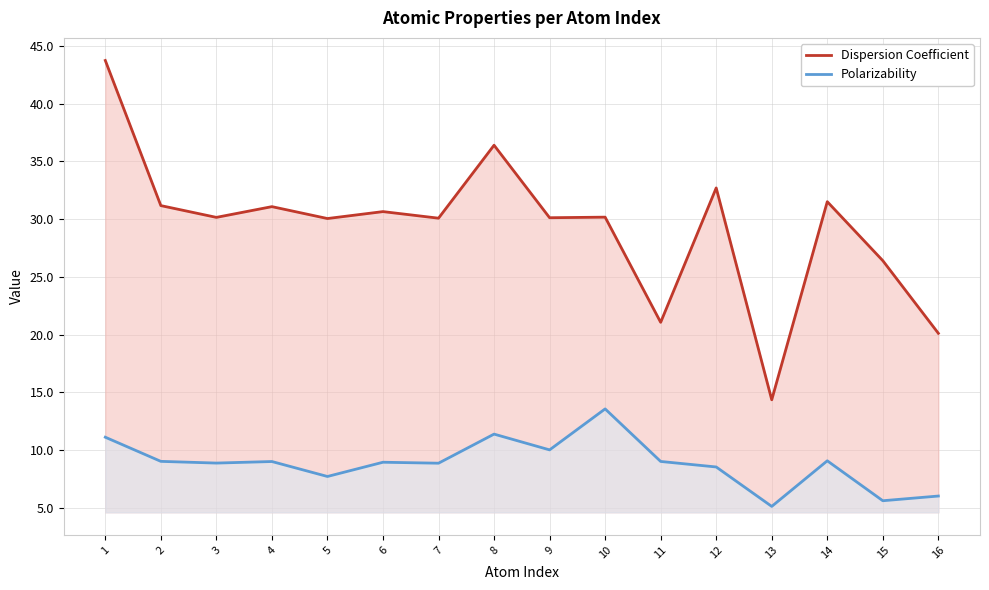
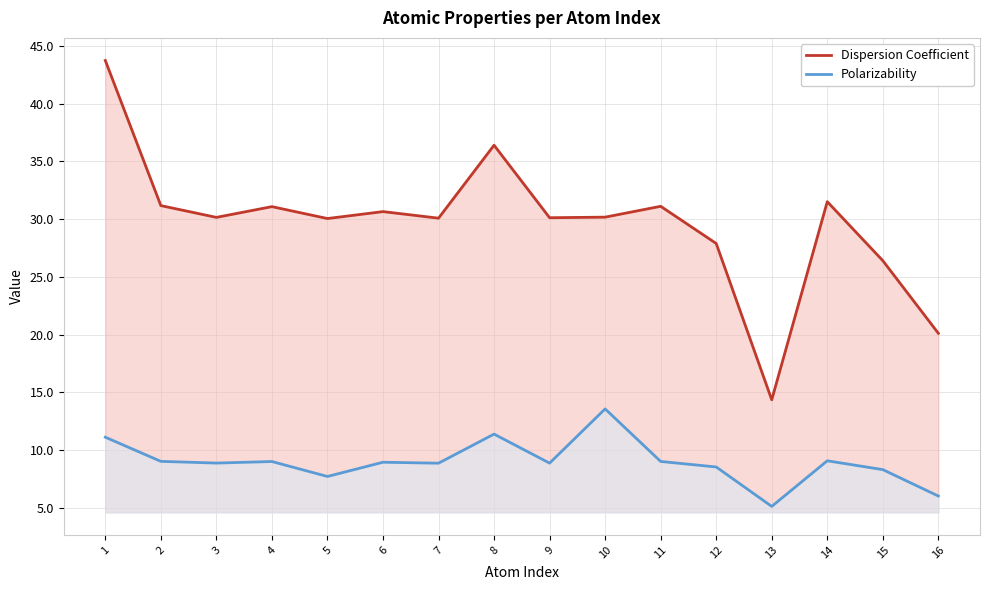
  {
    "Dispersion Coefficient": {
      "1": 43.7,
      "2": 31.2,
      "3": 30.2,
      "4": 31.1,
      "5": 30.1,
      "6": 30.7,
      "7": 30.1,
      "8": 36.4,
      "9": 30.1,
      "10": 30.2,
-     "11": 21.1,
-     "12": 32.7,
+     "11": 31.1,
+     "12": 27.9,
      "13": 14.4,
      "14": 31.5,
      "15": 26.4,
      "16": 20.1
    },
    "Polarizability": {
      "1": 11.1,
      "2": 9.0,
      "3": 8.9,
      "4": 9.0,
      "5": 7.7,
      "6": 8.9,
      "7": 8.9,
      "8": 11.4,
-     "9": 10.0,
+     "9": 8.9,
      "10": 13.6,
      "11": 9.0,
      "12": 8.5,
      "13": 5.1,
      "14": 9.1,
-     "15": 5.6,
+     "15": 8.3,
      "16": 6.0
    }
  }
